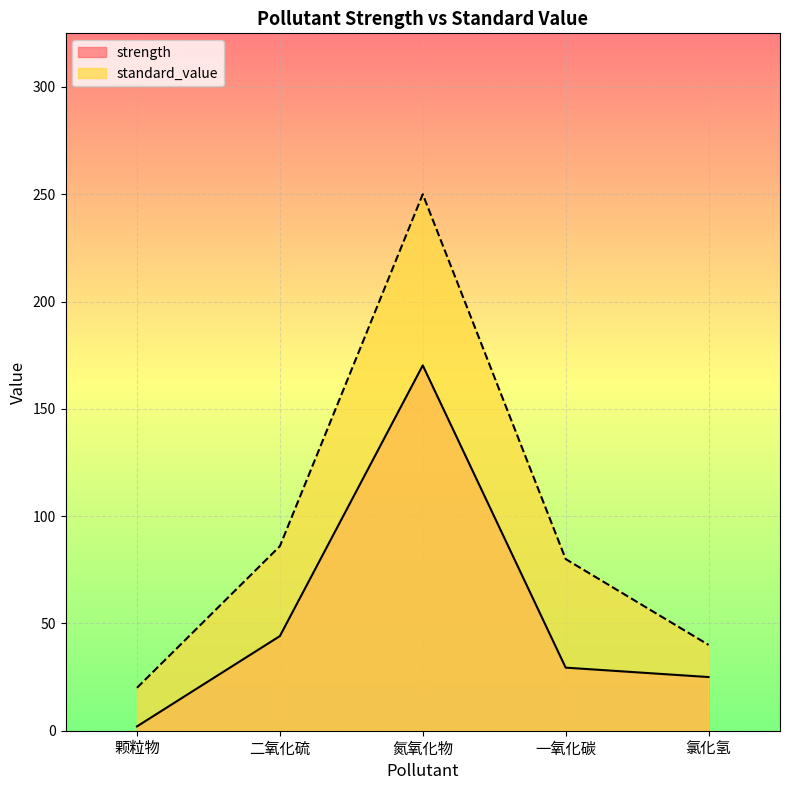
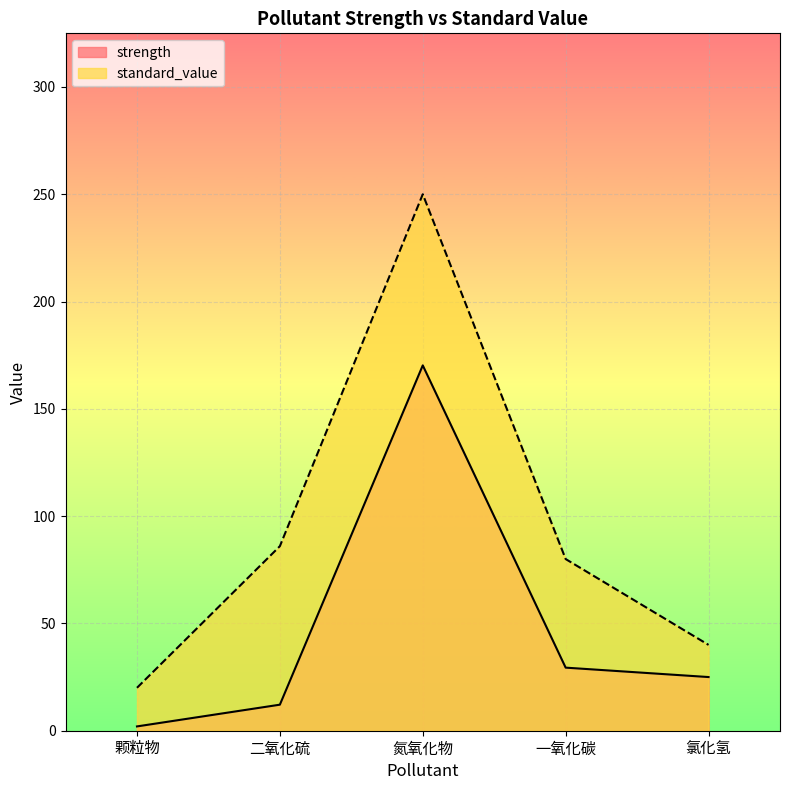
  {
    "strength": {
      "颗粒物": 2,
-     "二氧化硫": 44,
+     "二氧化硫": 12,
      "氮氧化物": 170,
      "一氧化碳": 29,
      "氯化氢": 25
    },
    "standard_value": {
      "颗粒物": 20,
      "二氧化硫": 86,
      "氮氧化物": 250,
      "一氧化碳": 80,
      "氯化氢": 40
    }
  }
